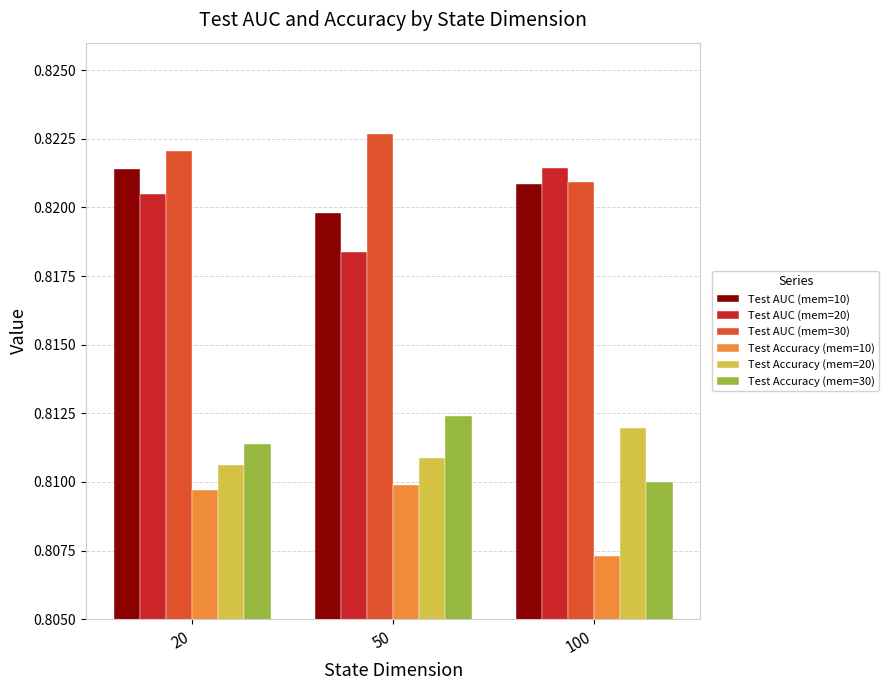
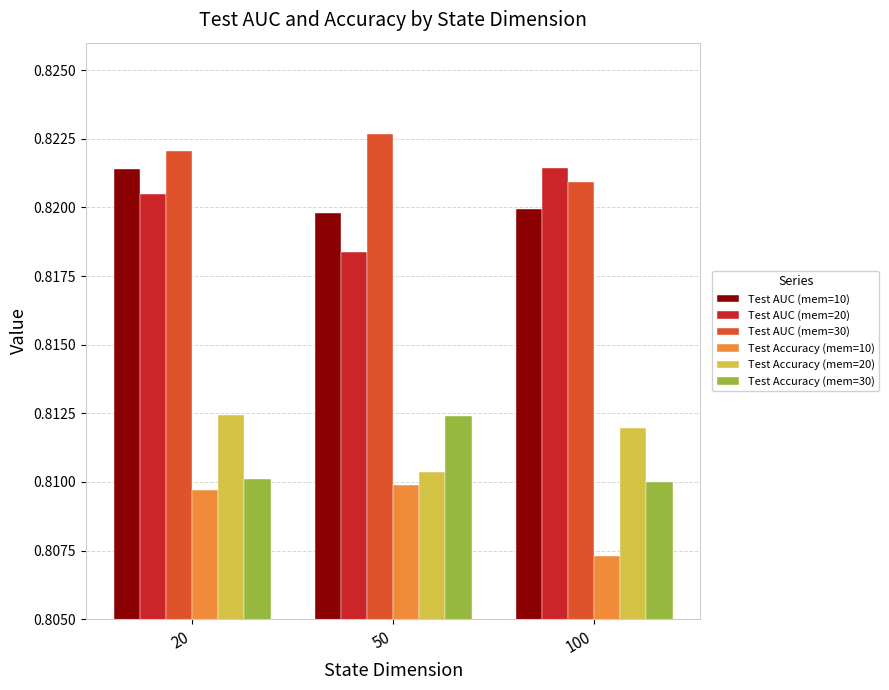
  {
    "Test AUC (mem=10)": {
      "20": 0.8214,
      "50": 0.8198,
-     "100": 0.8209
+     "100": 0.8199
    },
    "Test Accuracy (mem=10)": {
      "20": 0.8097,
      "50": 0.8099,
      "100": 0.8073
    },
    "Test Accuracy (mem=20)": {
-     "20": 0.8106,
-     "50": 0.8109,
+     "20": 0.8125,
+     "50": 0.8104,
      "100": 0.8120
    },
    "Test Accuracy (mem=30)": {
-     "20": 0.8114,
+     "20": 0.8101,
      "50": 0.8124,
      "100": 0.8100
    }
  }
